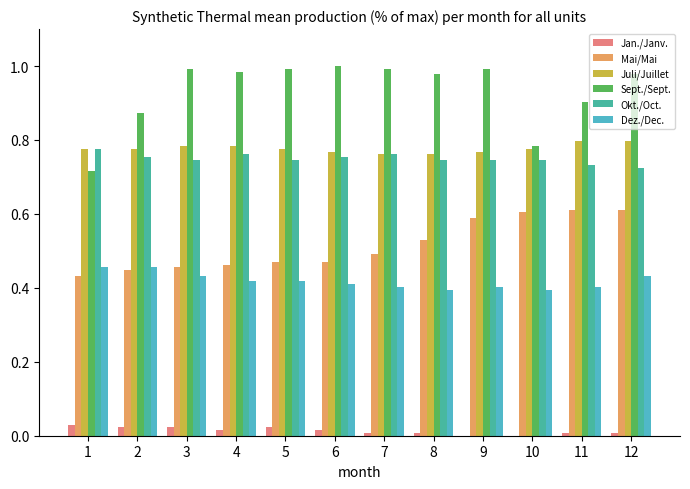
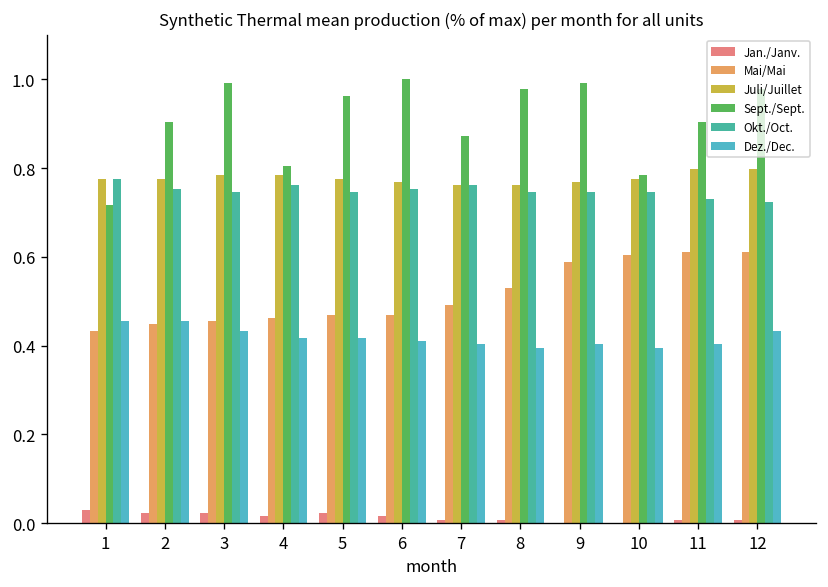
  {
    "Sept./Sept.": {
      "1": 0.72,
-     "2": 0.87,
+     "2": 0.90,
      "3": 0.99,
-     "4": 0.99,
-     "5": 0.99,
+     "4": 0.81,
+     "5": 0.96,
      "6": 1.00,
-     "7": 0.99,
+     "7": 0.87,
      "8": 0.98,
      "9": 0.99,
      "10": 0.78,
      "11": 0.90
    }
  }
